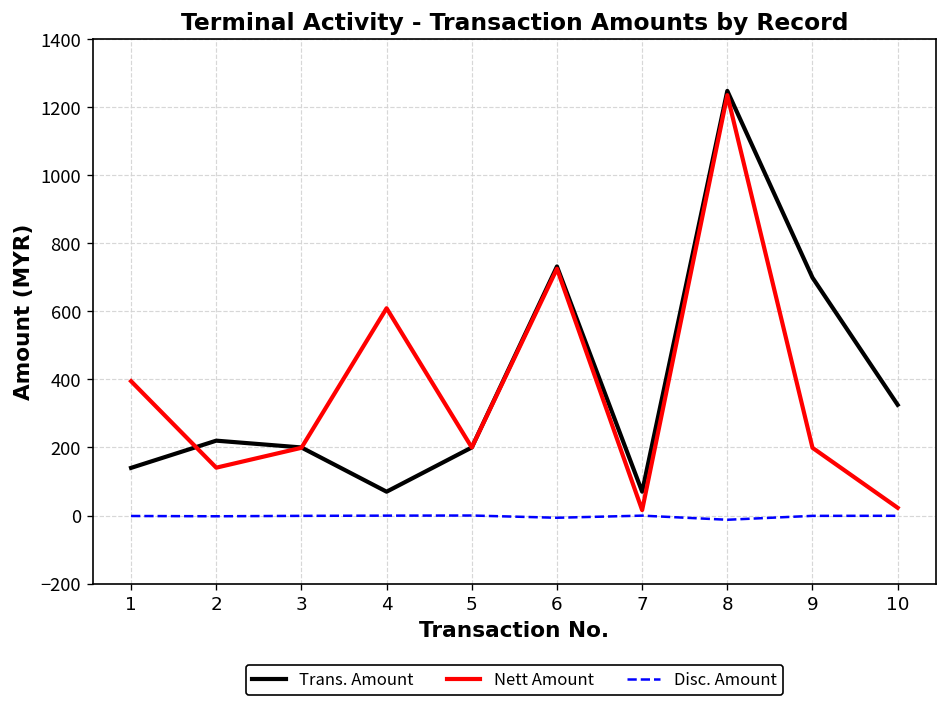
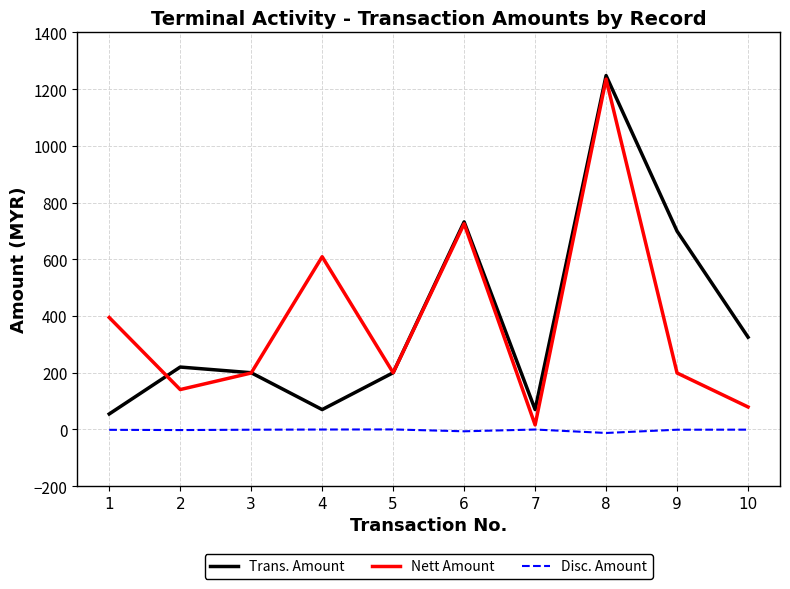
  {
    "Trans. Amount": {
-     "1": 140,
+     "1": 50,
      "2": 220,
      "4": 70,
      "7": 70,
      "8": 1250,
      "9": 700,
      "10": 330
    },
    "Nett Amount": {
      "1": 390,
      "2": 140,
      "4": 610,
      "7": 20,
      "8": 1240,
      "9": 200,
-     "10": 20
+     "10": 80
    },
    "Disc. Amount": {
      "1": 0,
      "2": 0,
      "3": 0,
      "4": 0,
      "5": 0,
      "6": -10,
      "7": 0,
      "8": -10,
      "9": 0,
      "10": 0
    }
  }
